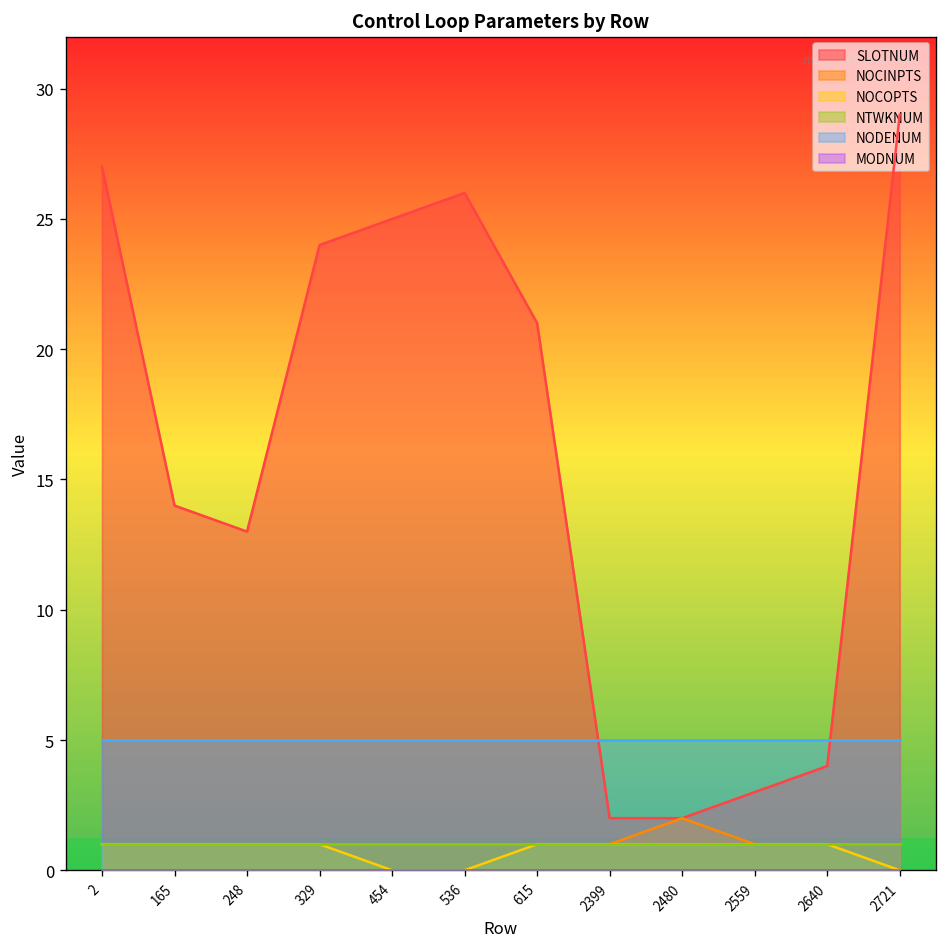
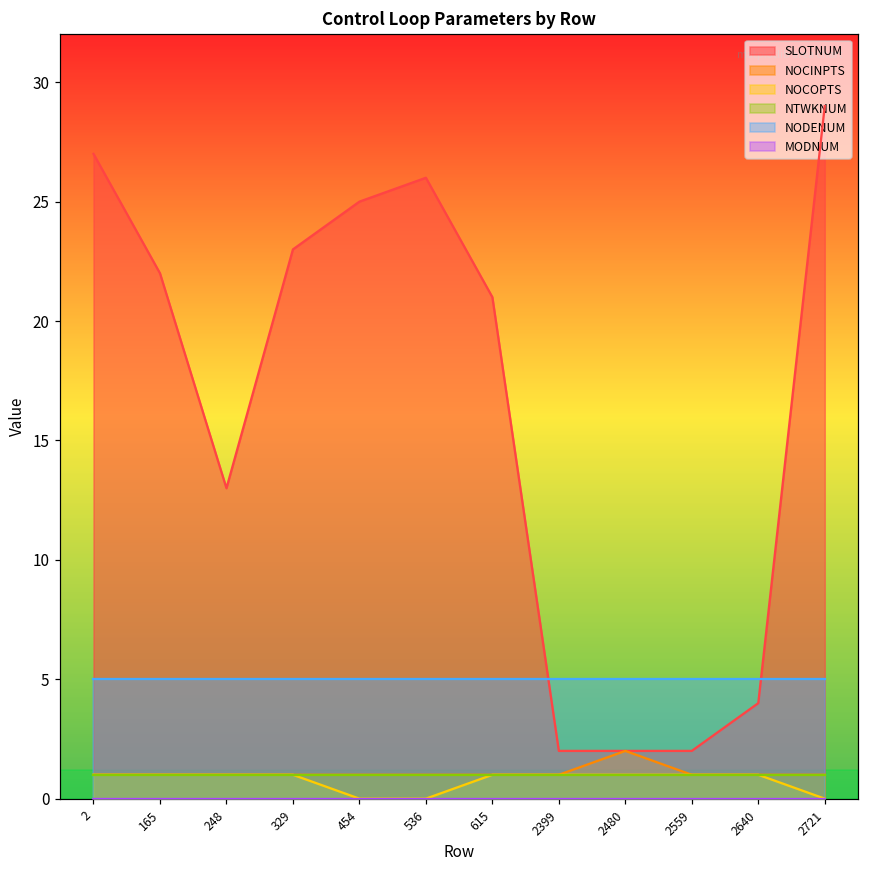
  {
    "SLOTNUM": {
      "2": 27,
-     "165": 14,
+     "165": 22,
      "248": 13,
-     "329": 24,
+     "329": 23,
      "454": 25,
      "536": 26,
      "615": 21,
      "2399": 2,
-     "2559": 3,
+     "2559": 2,
      "2640": 4
    },
    "NODENUM": {
      "2": 5,
      "165": 5,
      "248": 5,
      "329": 5,
      "454": 5,
      "536": 5,
      "615": 5,
      "2399": 5,
      "2480": 5,
      "2559": 5,
      "2640": 5,
      "2721": 5
    },
    "MODNUM": {
      "2": 0,
      "165": 0,
      "248": 0,
      "329": 0,
      "615": 0,
      "2399": 0,
      "2480": 0,
      "2559": 0,
      "2640": 0
    }
  }
